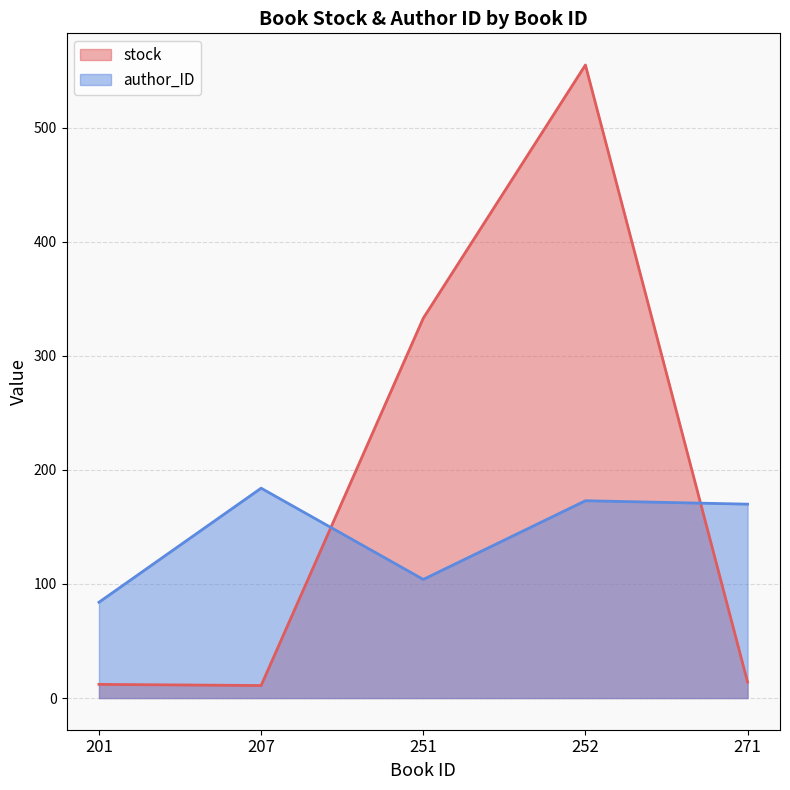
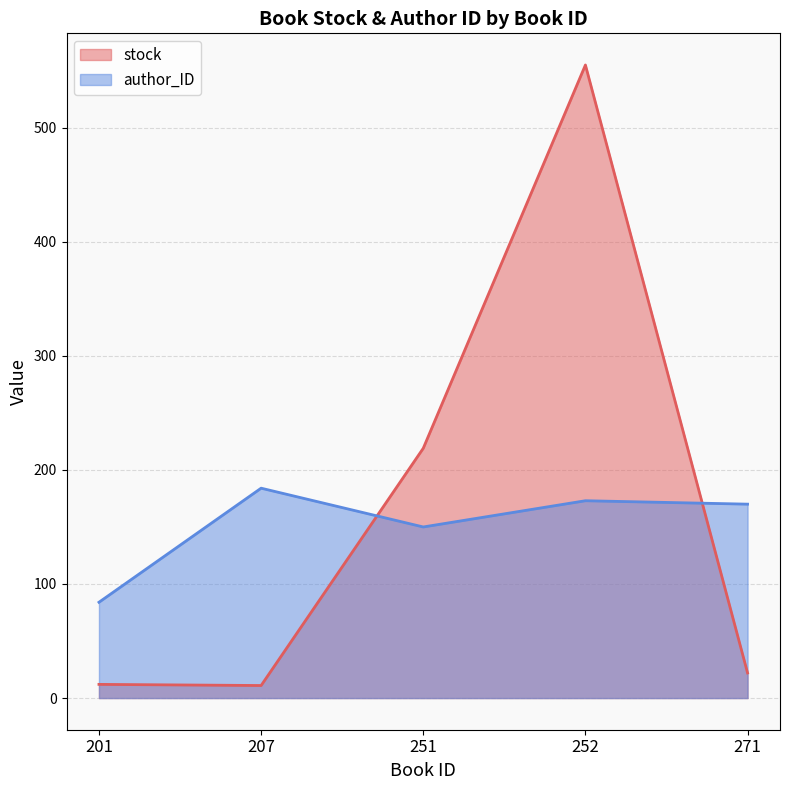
  {
    "stock": {
      "201": 12,
      "207": 11,
-     "251": 333,
+     "251": 219,
      "252": 555,
-     "271": 14
+     "271": 22
    },
    "author_ID": {
      "201": 84,
      "207": 184,
-     "251": 104,
+     "251": 150,
      "252": 173,
      "271": 170
    }
  }
